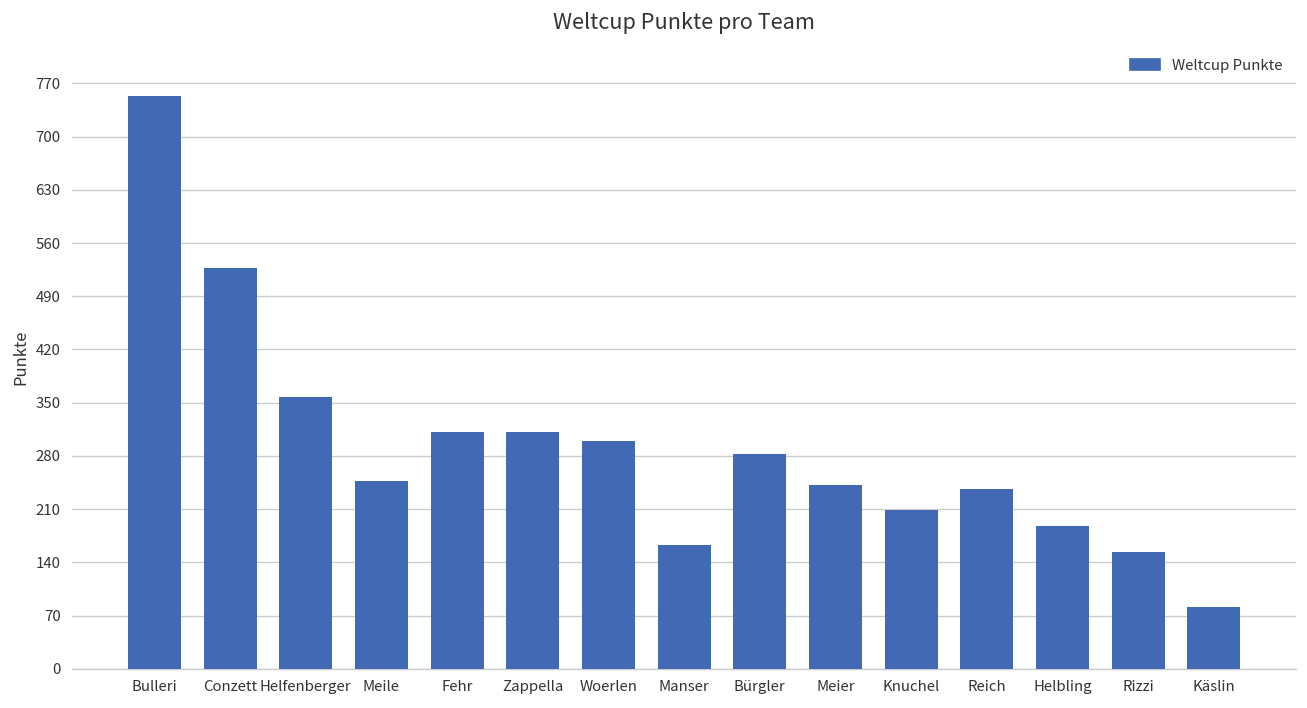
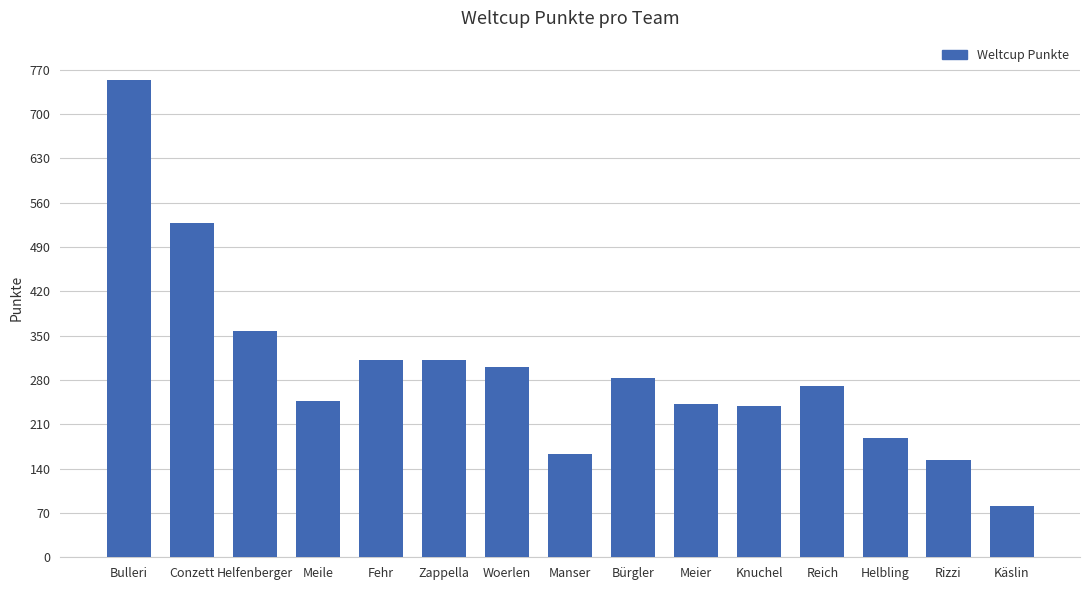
  {
    "Bulleri": 750,
    "Conzett": 530,
    "Helfenberger": 360,
    "Meile": 250,
    "Fehr": 310,
    "Zappella": 310,
    "Woerlen": 300,
    "Manser": 160,
    "Bürgler": 280,
    "Meier": 240,
-   "Knuchel": 210,
-   "Reich": 240,
+   "Knuchel": 240,
+   "Reich": 270,
    "Helbling": 190,
    "Rizzi": 150,
    "Käslin": 80
  }
